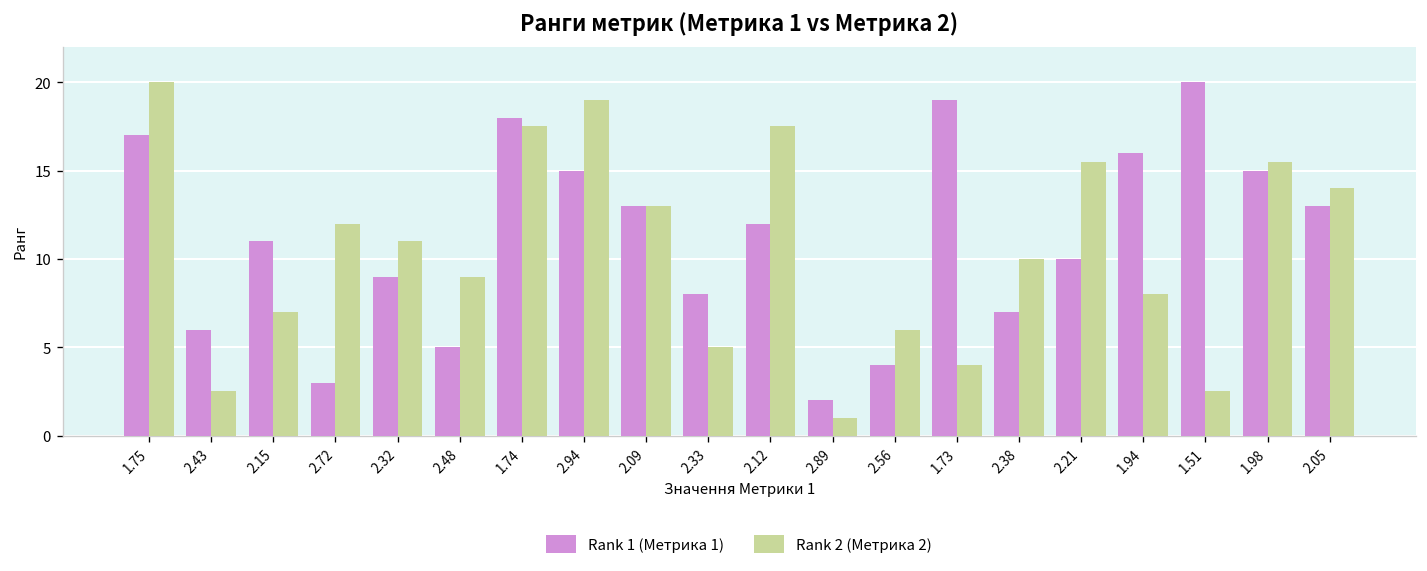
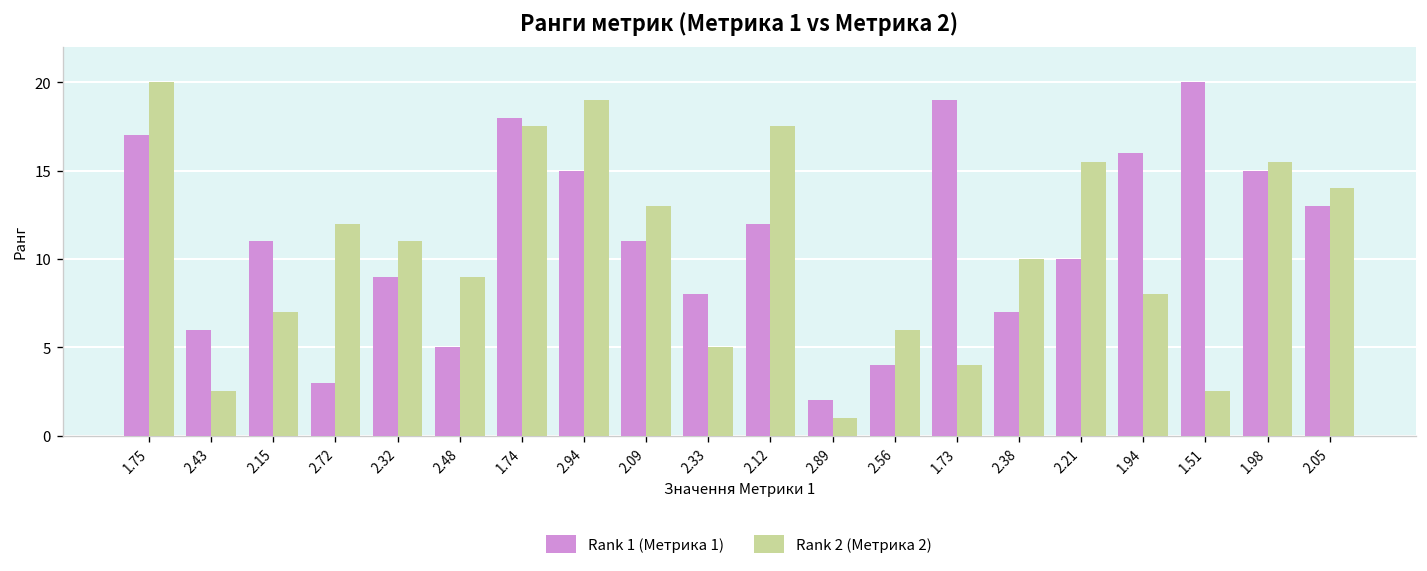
  {
    "Rank 1 (Метрика 1)": {
      "1.75": 17,
      "2.43": 6,
      "2.15": 11,
      "2.72": 3,
      "2.32": 9,
      "2.48": 5,
      "1.74": 18,
      "2.94": 15,
-     "2.09": 13,
+     "2.09": 11,
      "2.33": 8,
      "2.12": 12,
      "2.89": 2,
      "2.56": 4,
      "1.73": 19,
      "2.38": 7,
      "2.21": 10,
      "1.94": 16,
      "1.51": 20,
      "1.98": 15,
      "2.05": 13
    },
    "Rank 2 (Метрика 2)": {
      "1.75": 20,
      "2.43": 2.5,
      "2.15": 7,
      "2.72": 12,
      "2.32": 11,
      "2.48": 9,
      "1.74": 17.5,
      "2.94": 19,
      "2.09": 13,
      "2.33": 5,
      "2.12": 17.5,
      "2.89": 1,
      "2.56": 6,
      "1.73": 4,
      "2.38": 10,
      "2.21": 15.5,
      "1.94": 8,
      "1.51": 2.5,
      "1.98": 15.5,
      "2.05": 14
    }
  }
